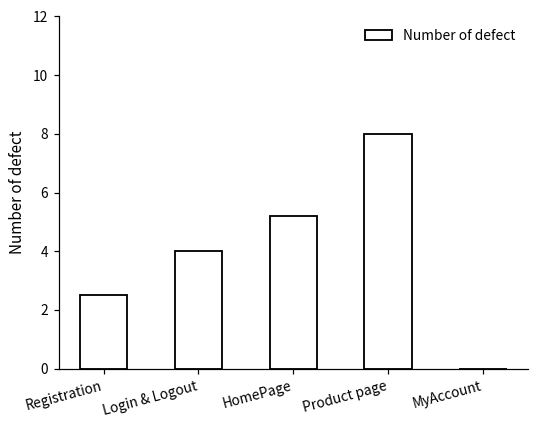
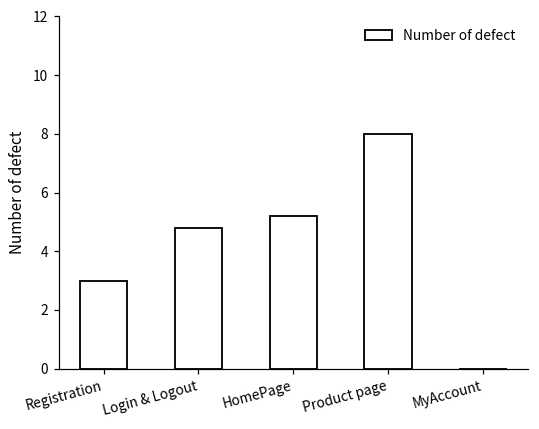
  {
-   "Registration": 2.5,
-   "Login & Logout": 4.0,
+   "Registration": 3.0,
+   "Login & Logout": 4.8,
    "HomePage": 5.2,
    "Product page": 8.0,
    "MyAccount": 0.0
  }
